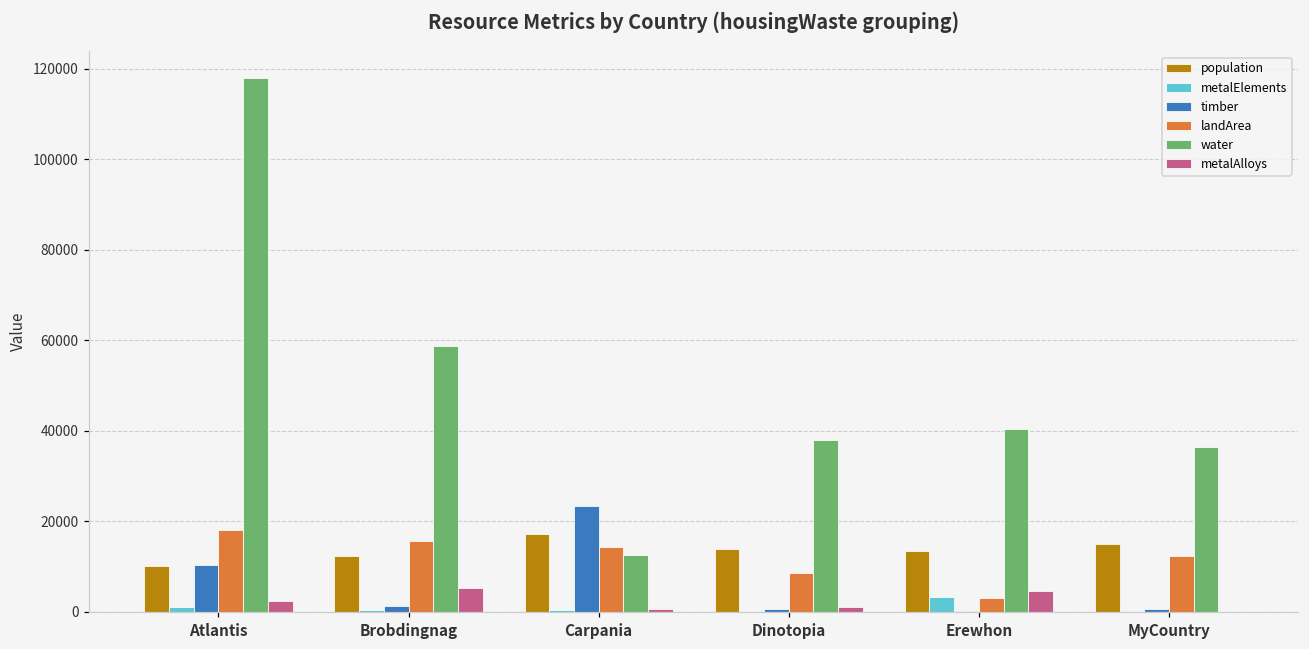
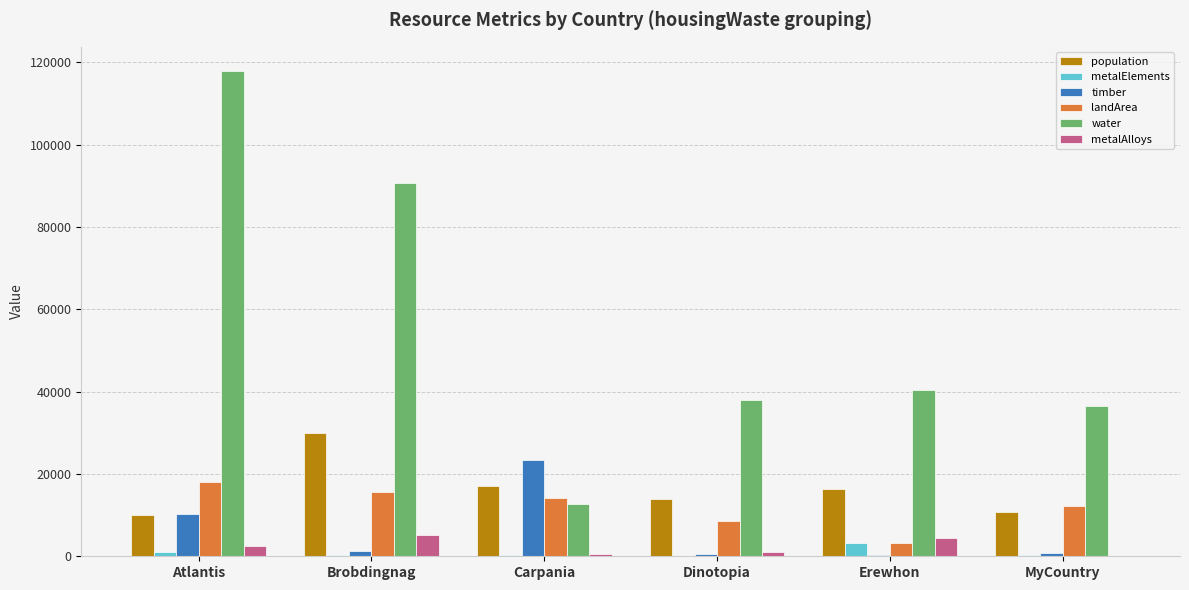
  {
    "population": {
      "Atlantis": 10000,
-     "Brobdingnag": 12000,
+     "Brobdingnag": 30000,
      "Carpania": 17000,
      "Dinotopia": 14000,
-     "Erewhon": 13000,
-     "MyCountry": 15000
+     "Erewhon": 16000,
+     "MyCountry": 11000
    },
    "metalElements": {
      "Atlantis": 1000,
      "Erewhon": 3000
    },
    "timber": {
      "Atlantis": 10000,
      "Brobdingnag": 1000,
      "Carpania": 23000,
      "Dinotopia": 1000,
      "MyCountry": 1000
    },
    "landArea": {
      "Atlantis": 18000,
      "Brobdingnag": 16000,
      "Carpania": 14000,
      "Dinotopia": 9000,
      "Erewhon": 3000,
      "MyCountry": 12000
    },
    "water": {
      "Atlantis": 118000,
-     "Brobdingnag": 59000,
+     "Brobdingnag": 91000,
      "Carpania": 13000,
      "Dinotopia": 38000,
      "Erewhon": 41000,
      "MyCountry": 36000
    },
    "metalAlloys": {
      "Atlantis": 2000,
      "Brobdingnag": 5000,
      "Dinotopia": 1000,
      "Erewhon": 5000
    }
  }
